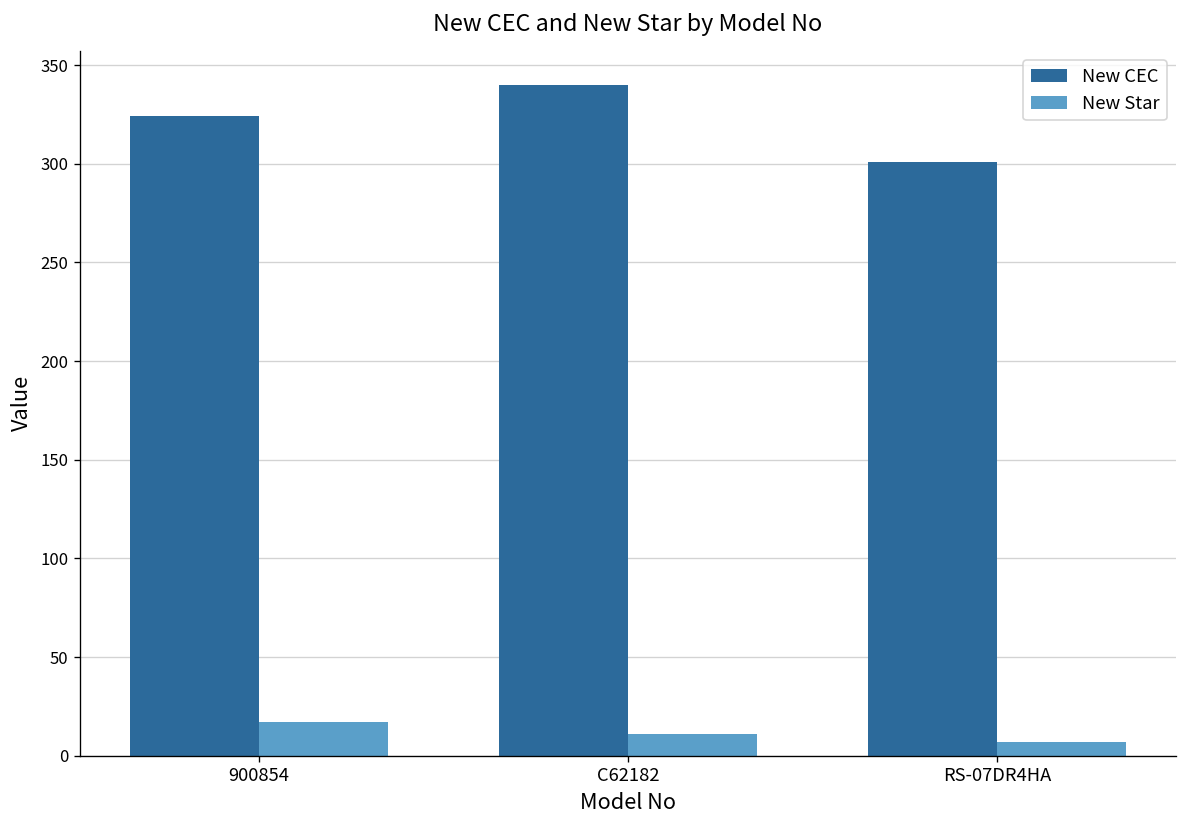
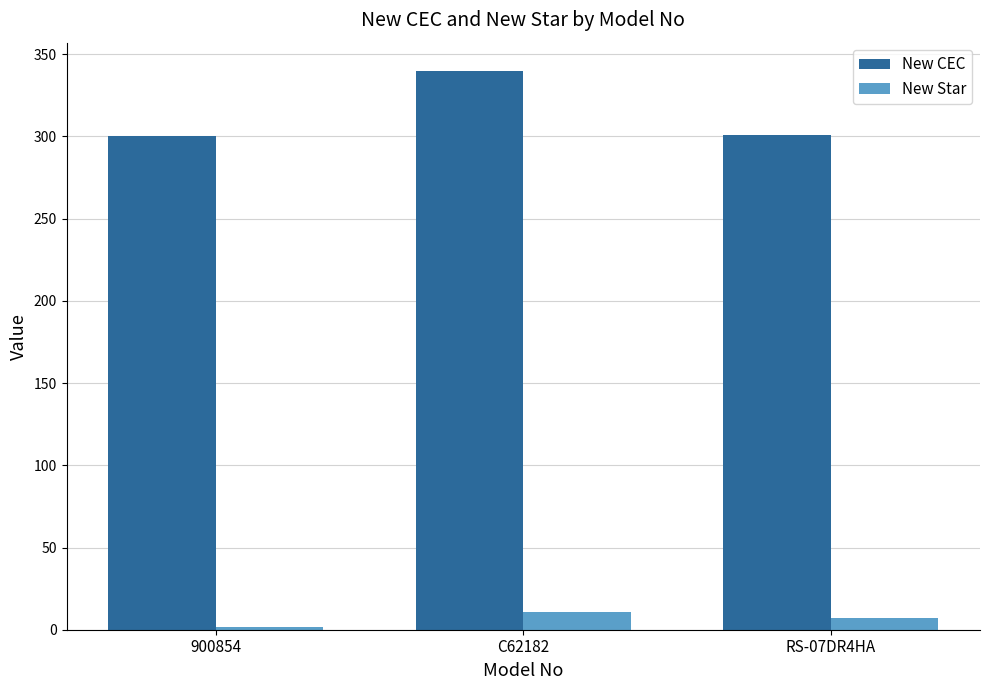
  {
    "New CEC": {
-     "900854": 324,
+     "900854": 300,
      "C62182": 340,
      "RS-07DR4HA": 301
    },
    "New Star": {
-     "900854": 17,
+     "900854": 2,
      "C62182": 11,
      "RS-07DR4HA": 7
    }
  }
